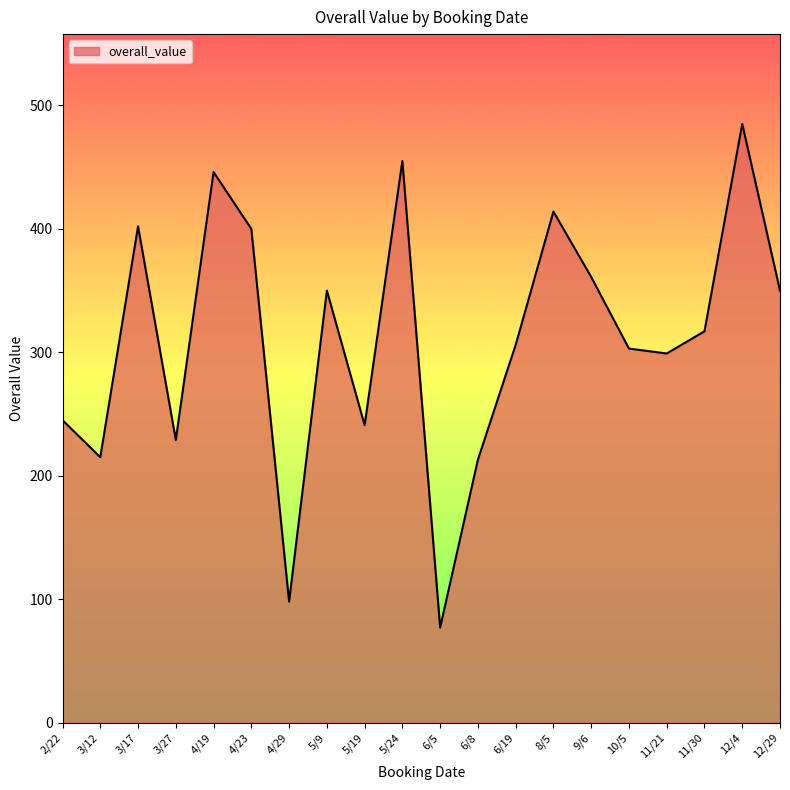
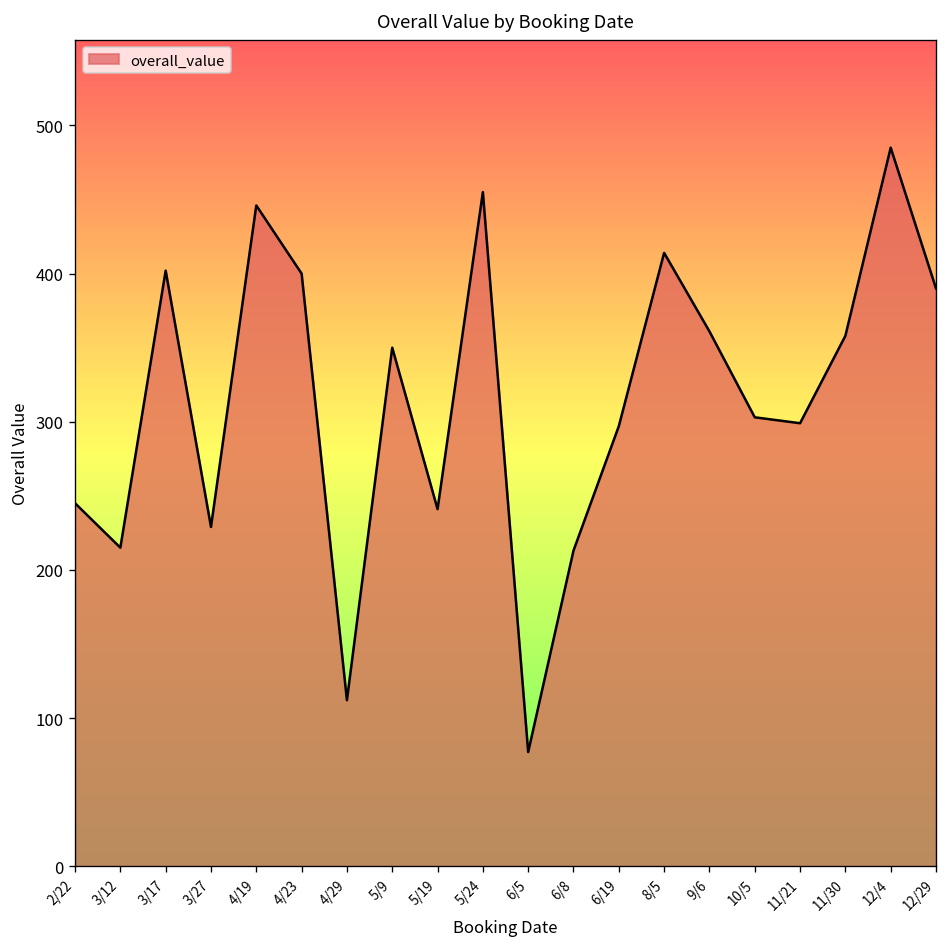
  {
    "2/22": 245,
    "3/12": 215,
    "3/17": 402,
    "3/27": 229,
    "4/19": 446,
    "4/23": 400,
-   "4/29": 98,
+   "4/29": 112,
    "5/9": 350,
    "5/19": 241,
    "5/24": 455,
    "6/5": 77,
    "6/8": 213,
-   "6/19": 306,
+   "6/19": 297,
    "8/5": 414,
    "9/6": 361,
    "10/5": 303,
    "11/21": 299,
-   "11/30": 317,
+   "11/30": 358,
    "12/4": 485,
-   "12/29": 350
+   "12/29": 390
  }
